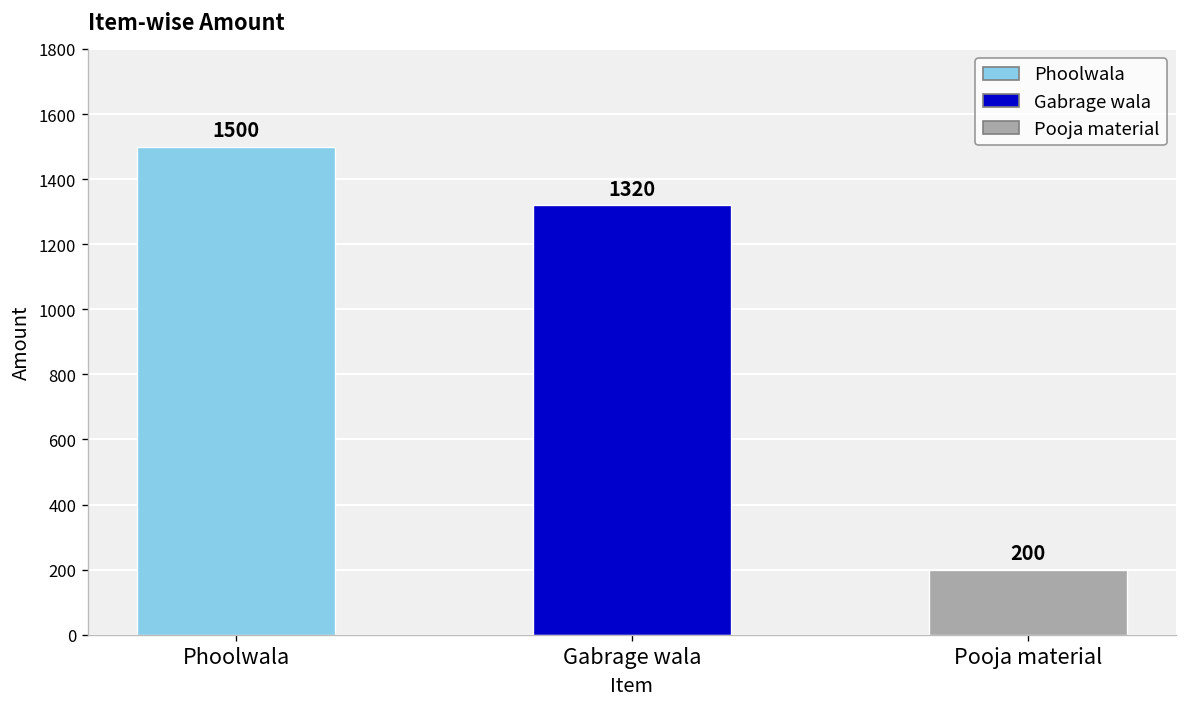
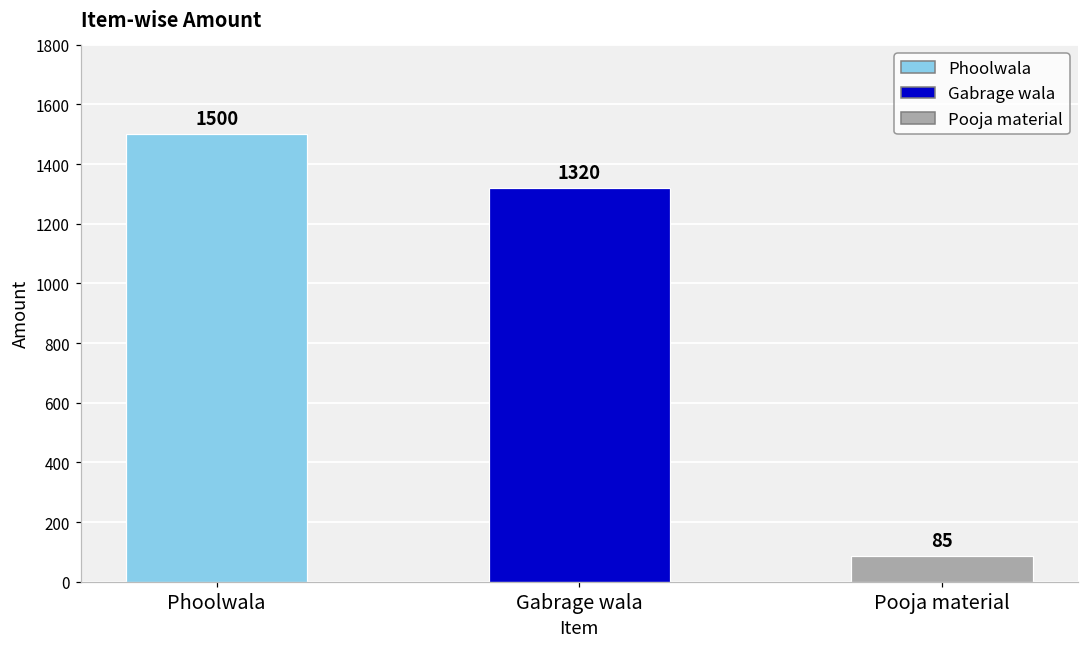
  {
    "Phoolwala": 1500,
    "Gabrage wala": 1320,
-   "Pooja material": 200
+   "Pooja material": 85
  }
